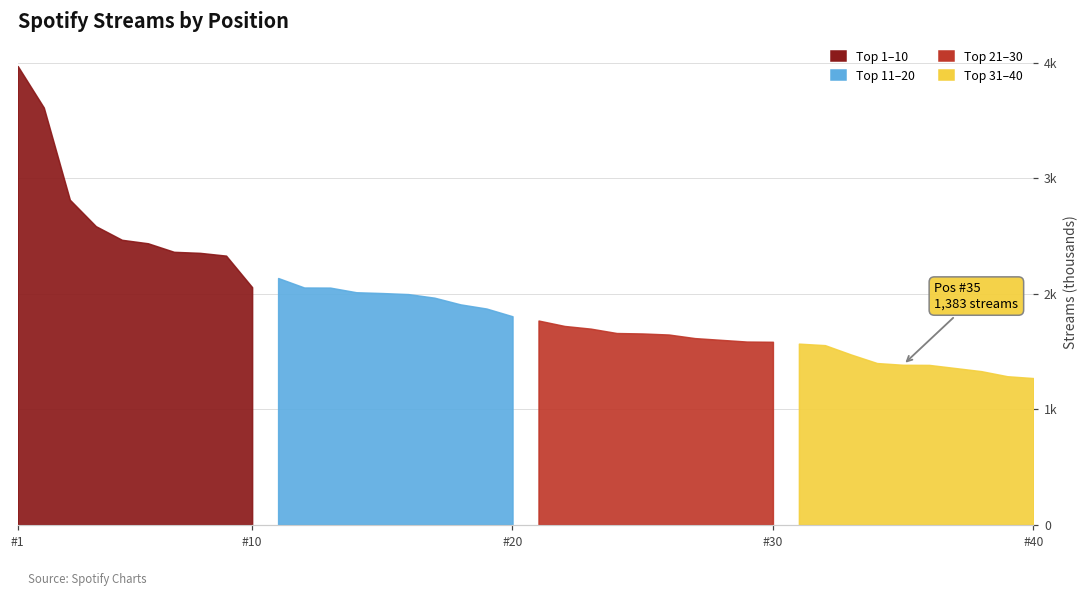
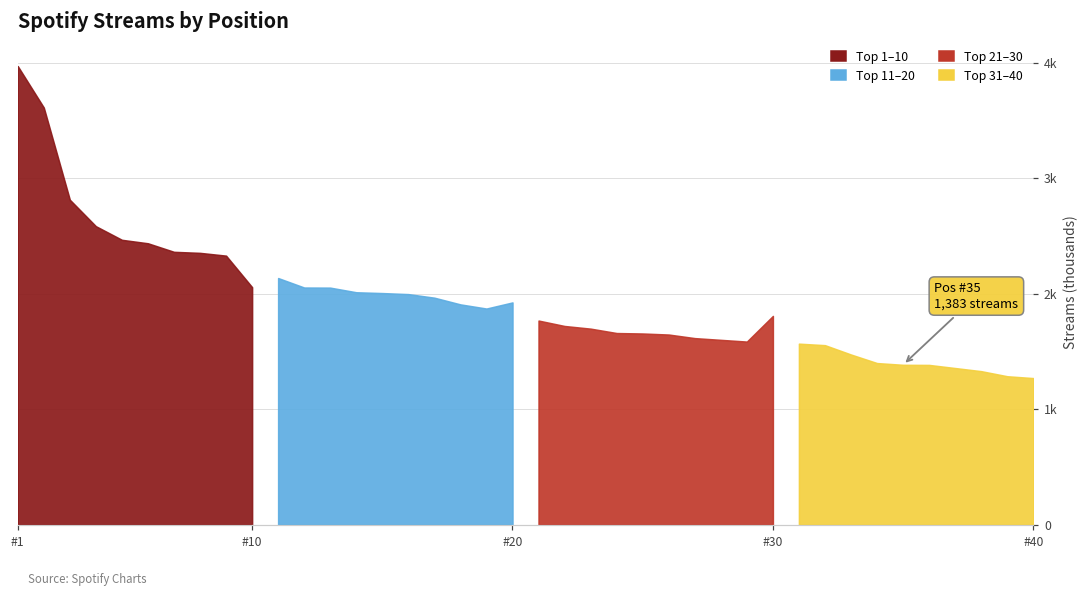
  {
    "Top 1–10": {
      "#1": 3970,
      "#10": 2060
    },
    "Top 11–20": {
-     "#20": 1800
+     "#20": 1920
    },
    "Top 21–30": {
-     "#30": 1580
+     "#30": 1810
    },
    "Top 31–40": {
      "#40": 1270
    }
  }
